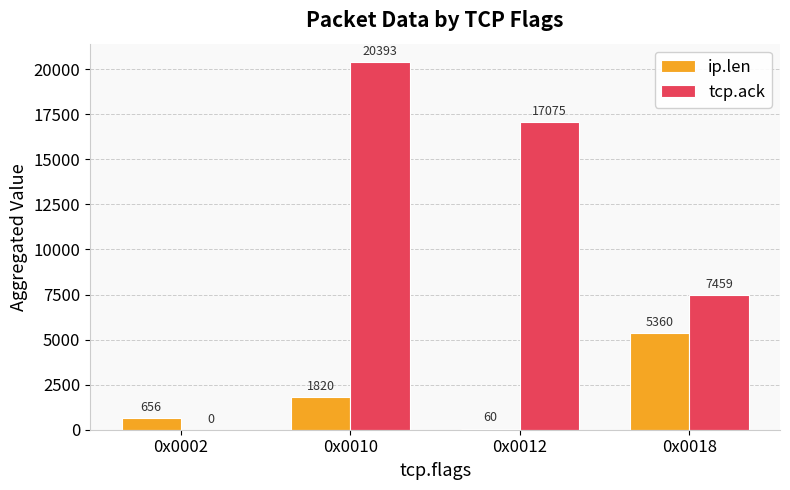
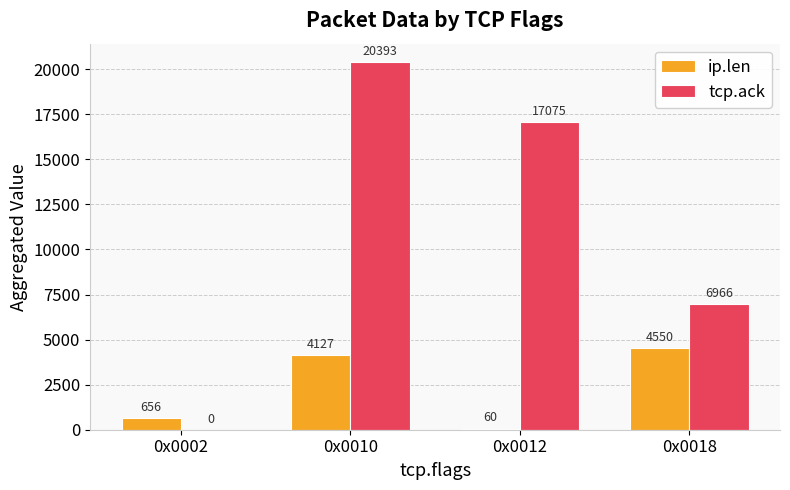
  {
    "ip.len": {
      "0x0002": 656,
-     "0x0010": 1820,
+     "0x0010": 4127,
      "0x0012": 60,
-     "0x0018": 5360
+     "0x0018": 4550
    },
    "tcp.ack": {
      "0x0002": 0,
      "0x0010": 20393,
      "0x0012": 17075,
-     "0x0018": 7459
+     "0x0018": 6966
    }
  }
